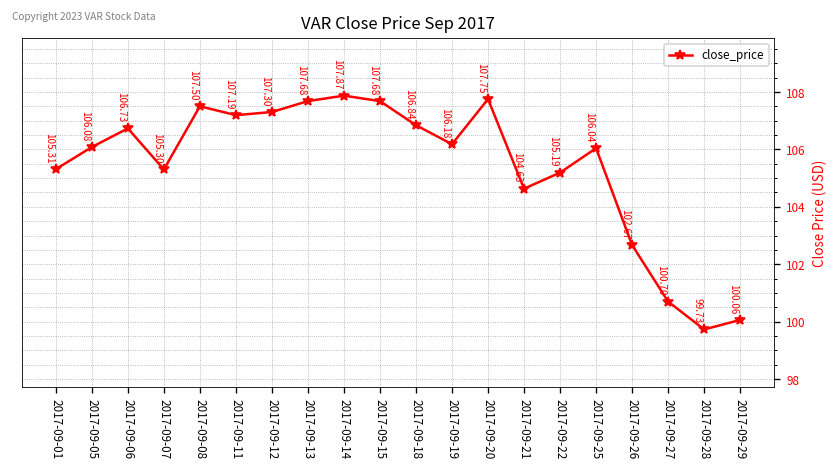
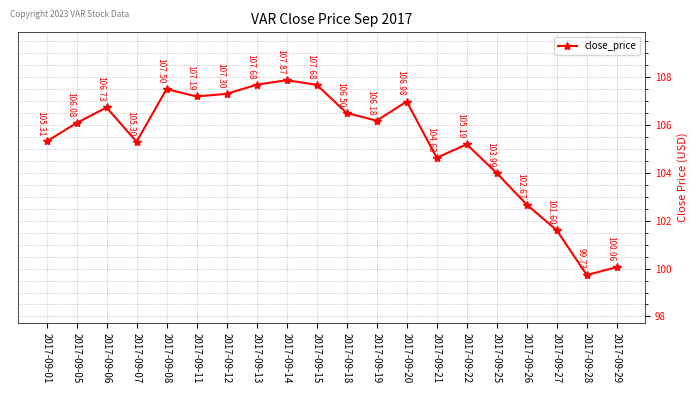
  {
    "2017-09-01": 105.31,
    "2017-09-05": 106.08,
    "2017-09-06": 106.73,
    "2017-09-07": 105.30,
    "2017-09-08": 107.50,
    "2017-09-11": 107.19,
    "2017-09-12": 107.30,
    "2017-09-13": 107.68,
    "2017-09-14": 107.87,
    "2017-09-15": 107.68,
-   "2017-09-18": 106.84,
+   "2017-09-18": 106.50,
    "2017-09-19": 106.18,
-   "2017-09-20": 107.75,
+   "2017-09-20": 106.98,
    "2017-09-21": 104.63,
    "2017-09-22": 105.19,
-   "2017-09-25": 106.04,
+   "2017-09-25": 103.99,
    "2017-09-26": 102.67,
-   "2017-09-27": 100.70,
+   "2017-09-27": 101.60,
    "2017-09-28": 99.73,
    "2017-09-29": 100.06
  }
